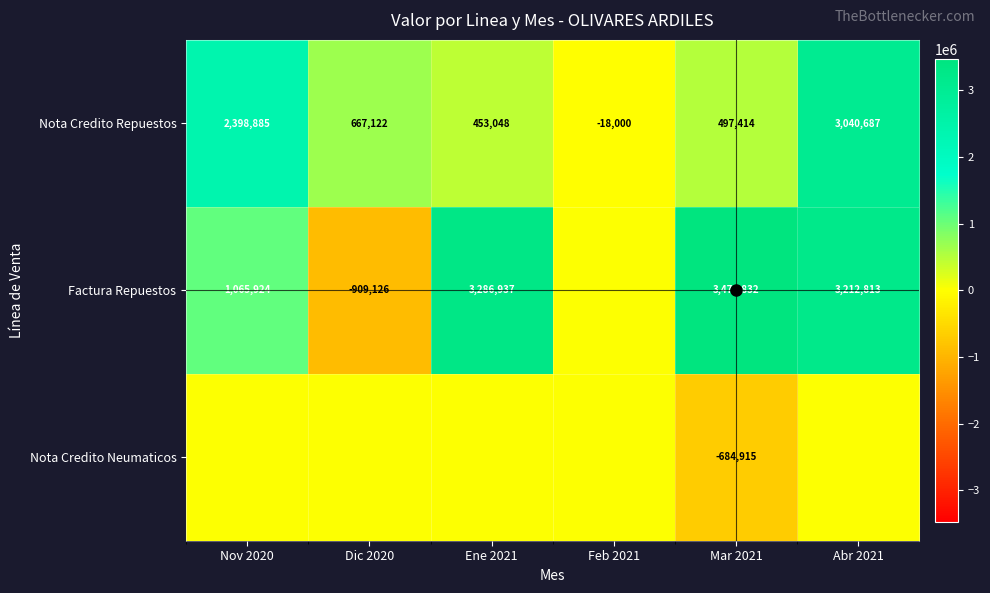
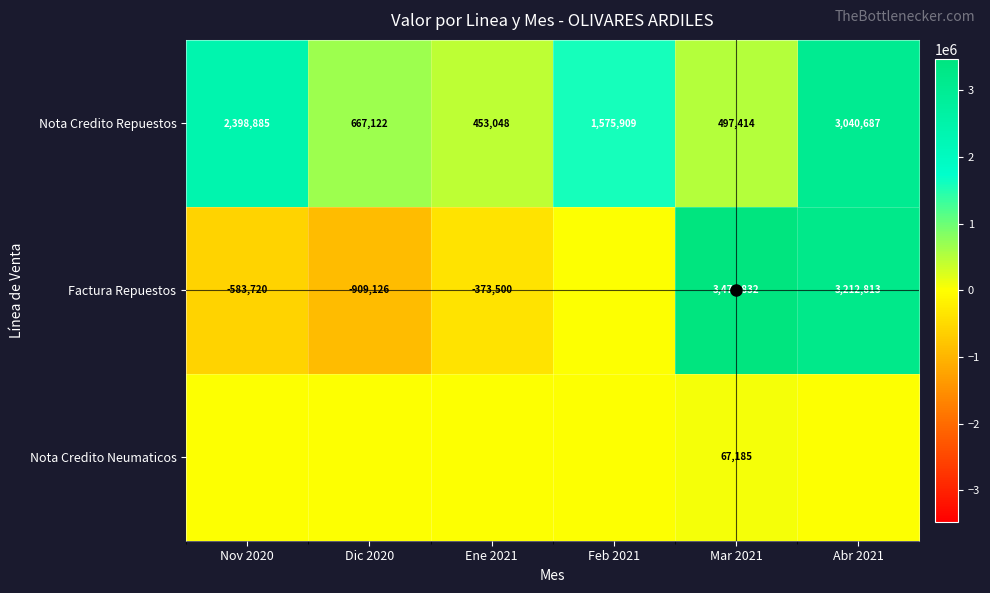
  {
    "Nota Credito Repuestos": {
      "Nov 2020": "2,398,885",
      "Dic 2020": "667,122",
      "Ene 2021": "453,048",
-     "Feb 2021": "-18,000",
+     "Feb 2021": "1,575,909",
      "Mar 2021": "497,414",
      "Abr 2021": "3,040,687"
    },
    "Factura Repuestos": {
-     "Nov 2020": "1,065,924",
+     "Nov 2020": "-583,720",
      "Dic 2020": "-909,126",
-     "Ene 2021": "3,286,937",
+     "Ene 2021": "-373,500",
      "Abr 2021": "3,212,813"
    },
    "Nota Credito Neumaticos": {
-     "Mar 2021": "-684,915"
+     "Mar 2021": "67,185"
    }
  }
